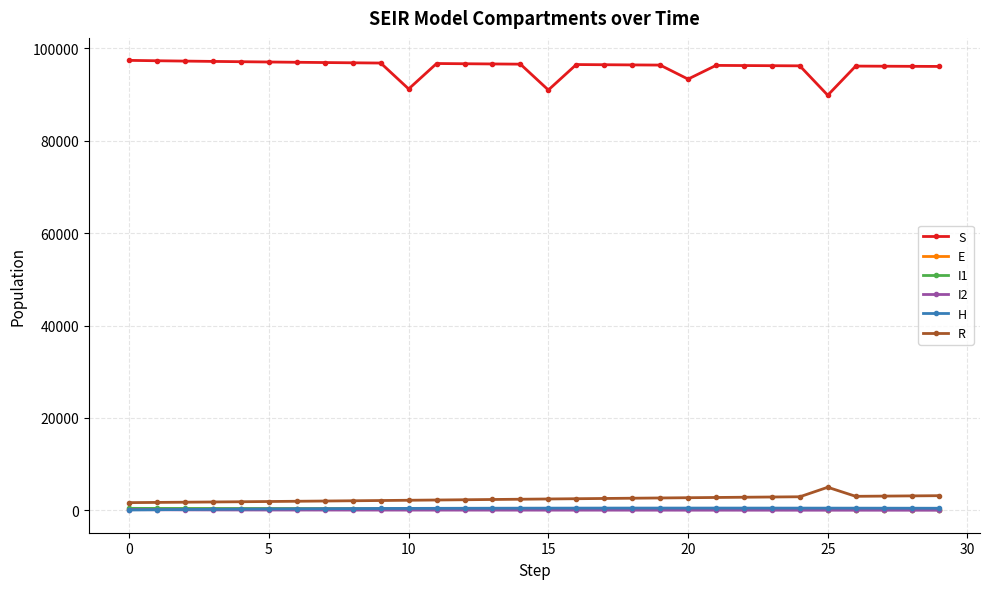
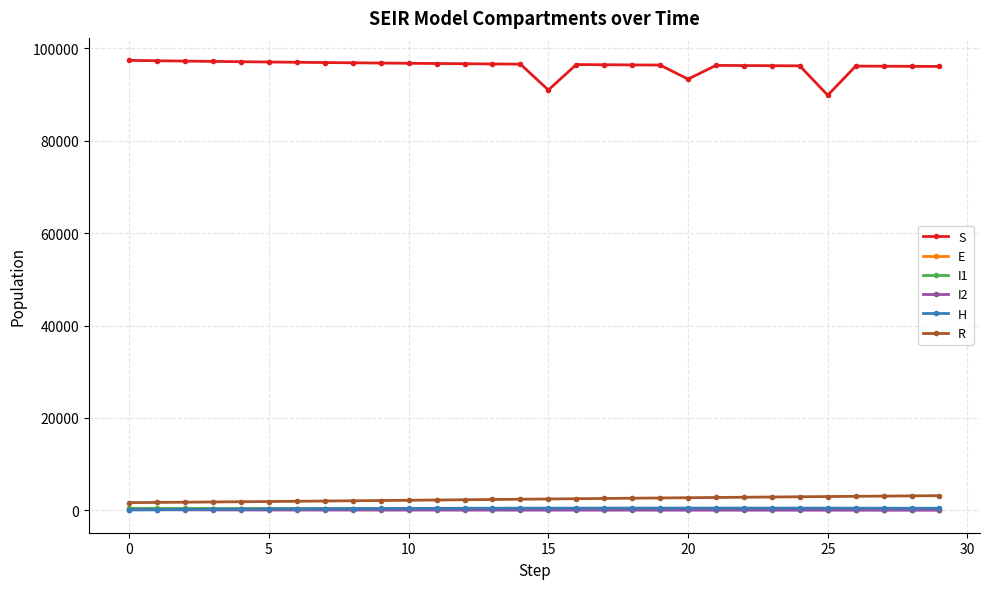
  {
    "S": {
      "0": 97000,
      "5": 97000,
-     "10": 91000,
+     "10": 97000,
      "15": 91000,
      "20": 93000,
      "25": 90000
    },
    "R": {
      "0": 2000,
      "5": 2000,
      "10": 2000,
      "15": 2000,
      "20": 3000,
-     "25": 5000
+     "25": 3000
    }
  }
